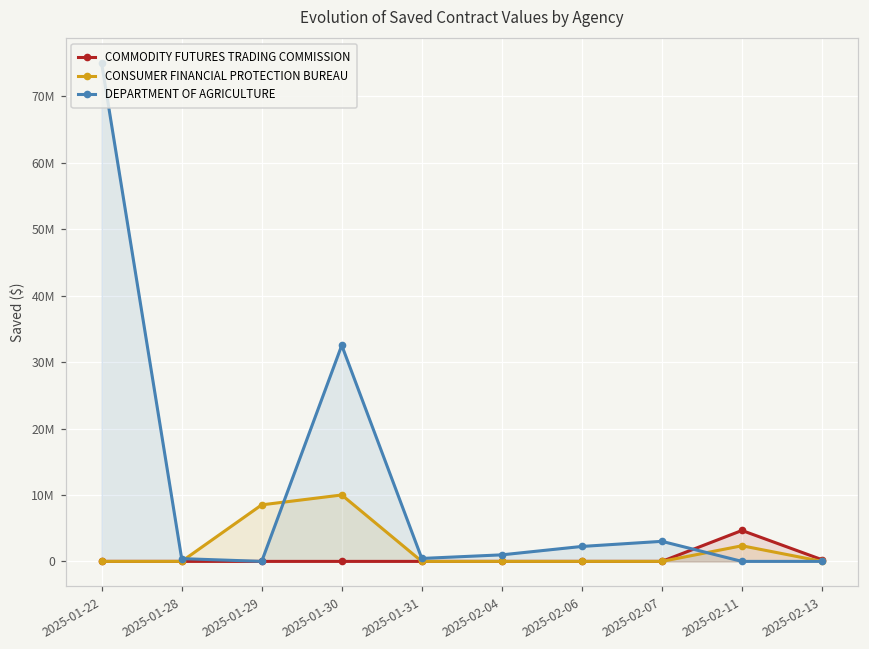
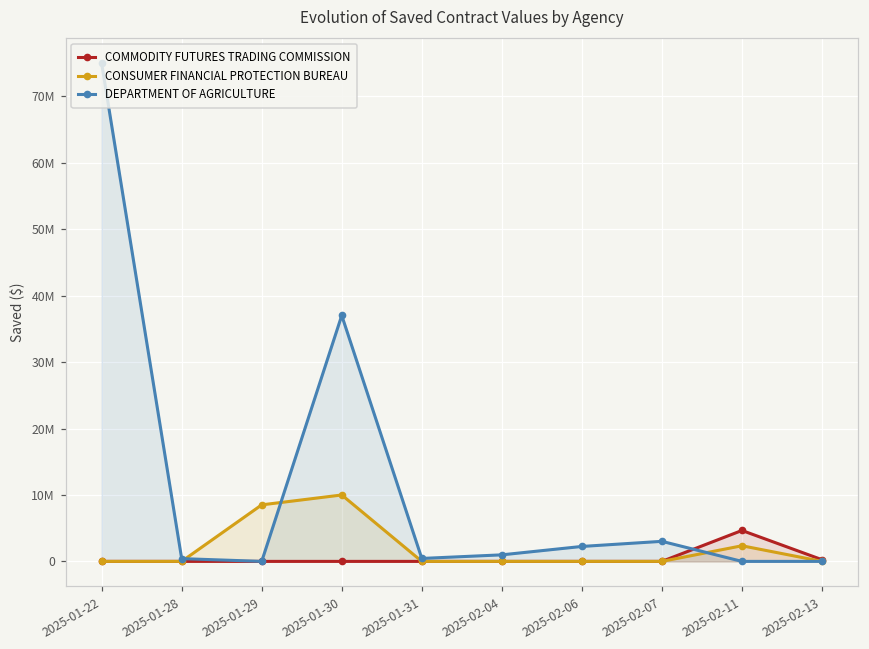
  {
    "COMMODITY FUTURES TRADING COMMISSION": {
      "2025-01-30": 0,
      "2025-02-11": 5000000
    },
    "CONSUMER FINANCIAL PROTECTION BUREAU": {
      "2025-01-29": 9000000,
      "2025-01-30": 10000000,
      "2025-02-11": 2000000
    },
    "DEPARTMENT OF AGRICULTURE": {
      "2025-01-28": 0,
-     "2025-01-30": 33000000,
+     "2025-01-30": 37000000,
      "2025-01-31": 0,
      "2025-02-04": 1000000,
      "2025-02-06": 2000000,
      "2025-02-07": 3000000,
      "2025-02-11": 0
    }
  }
